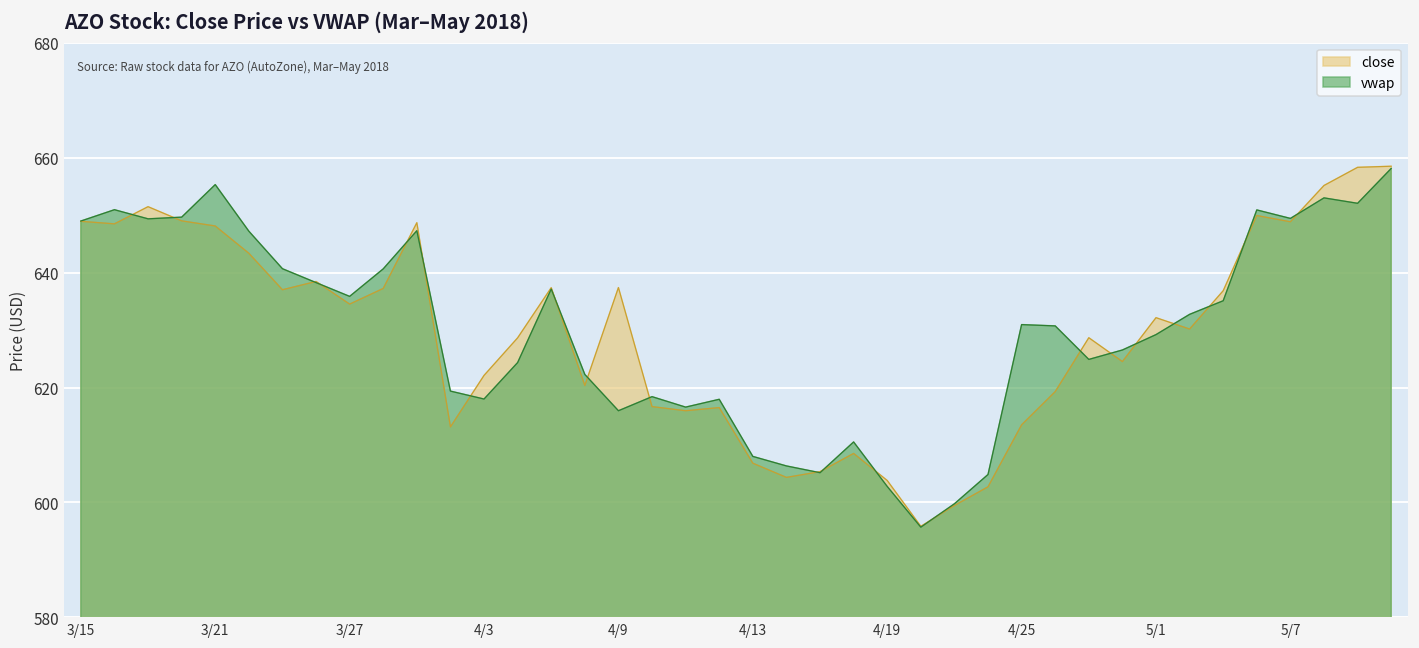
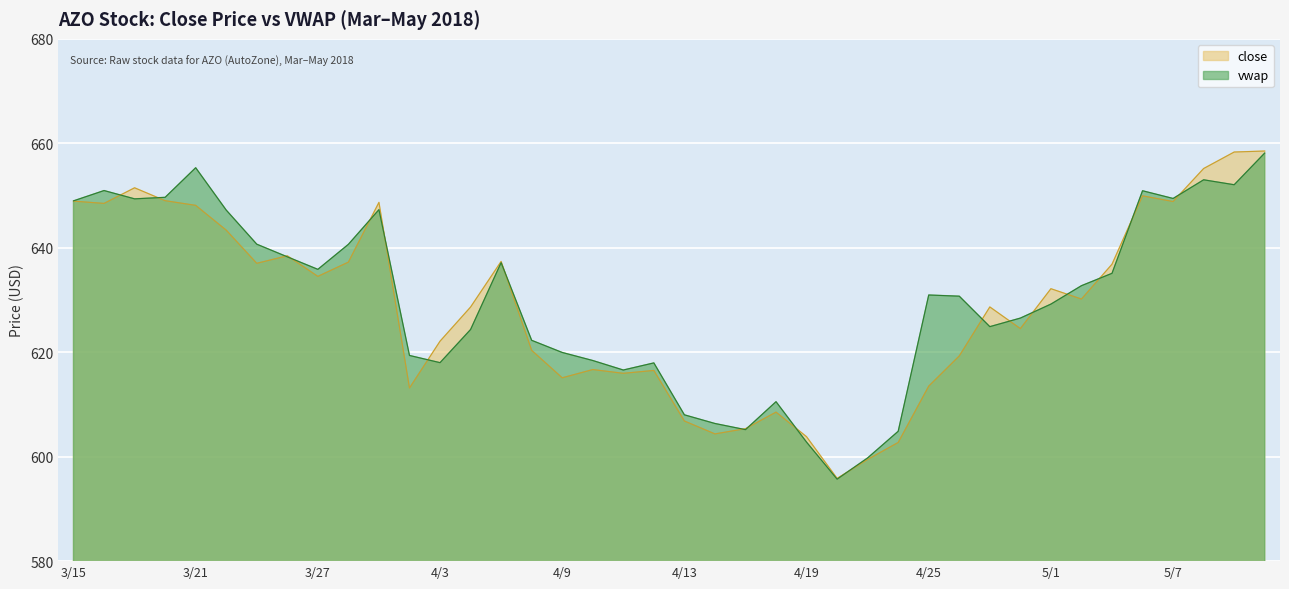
  {
    "close": {
      "3/21": 648,
      "3/27": 635,
      "4/3": 622,
-     "4/9": 637,
+     "4/9": 615,
      "4/13": 607,
      "4/19": 604,
      "4/25": 614,
      "5/1": 632,
      "5/7": 649
    },
    "vwap": {
      "3/21": 655,
      "3/27": 636,
      "4/3": 618,
-     "4/9": 616,
+     "4/9": 620,
      "4/13": 608,
      "4/19": 603,
      "4/25": 631,
      "5/1": 629,
      "5/7": 649
    }
  }
